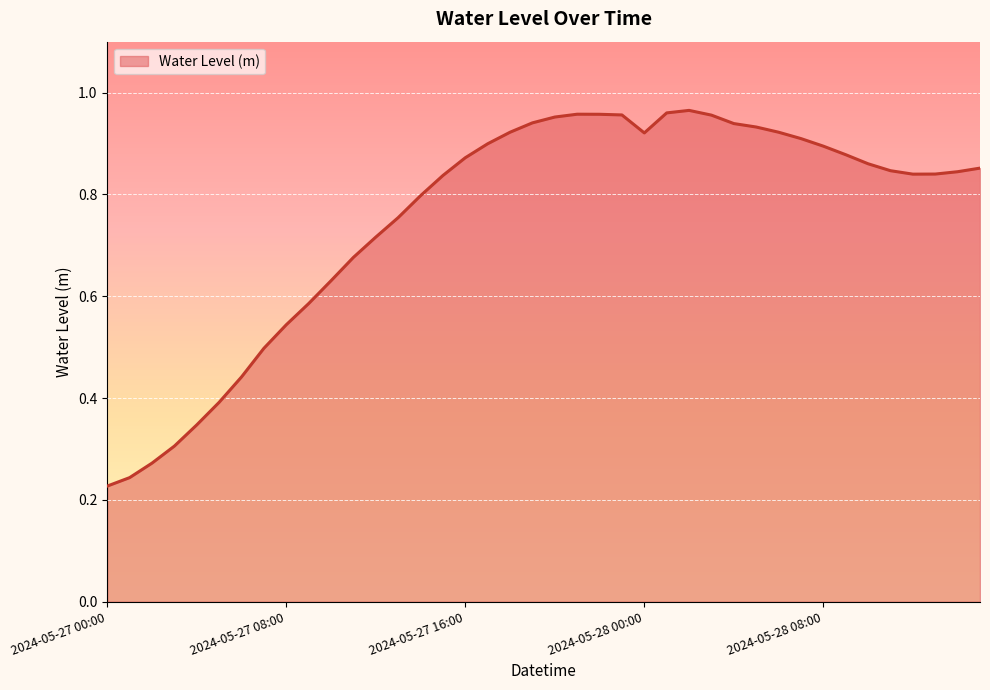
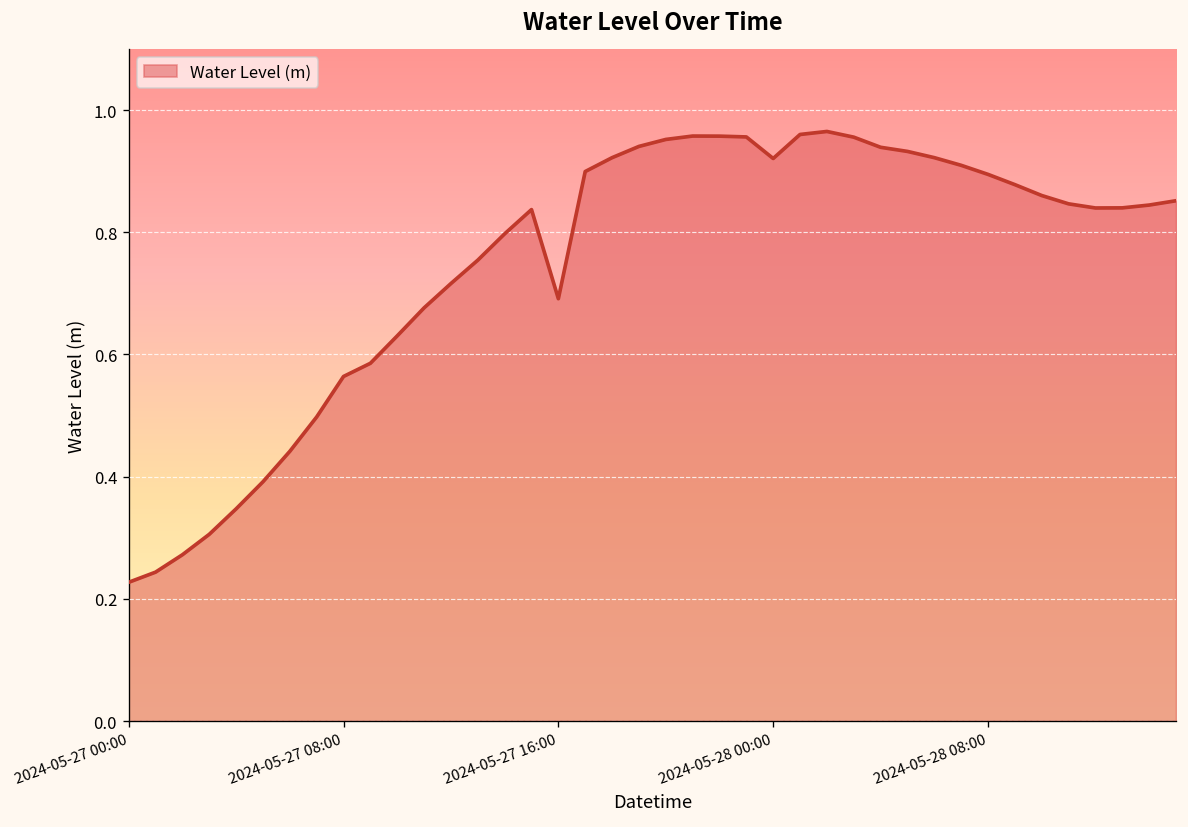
  {
    "2024-05-27 00:00": 0.23,
-   "2024-05-27 08:00": 0.54,
-   "2024-05-27 16:00": 0.87,
+   "2024-05-27 08:00": 0.56,
+   "2024-05-27 16:00": 0.69,
    "2024-05-28 00:00": 0.92,
    "2024-05-28 08:00": 0.89
  }
